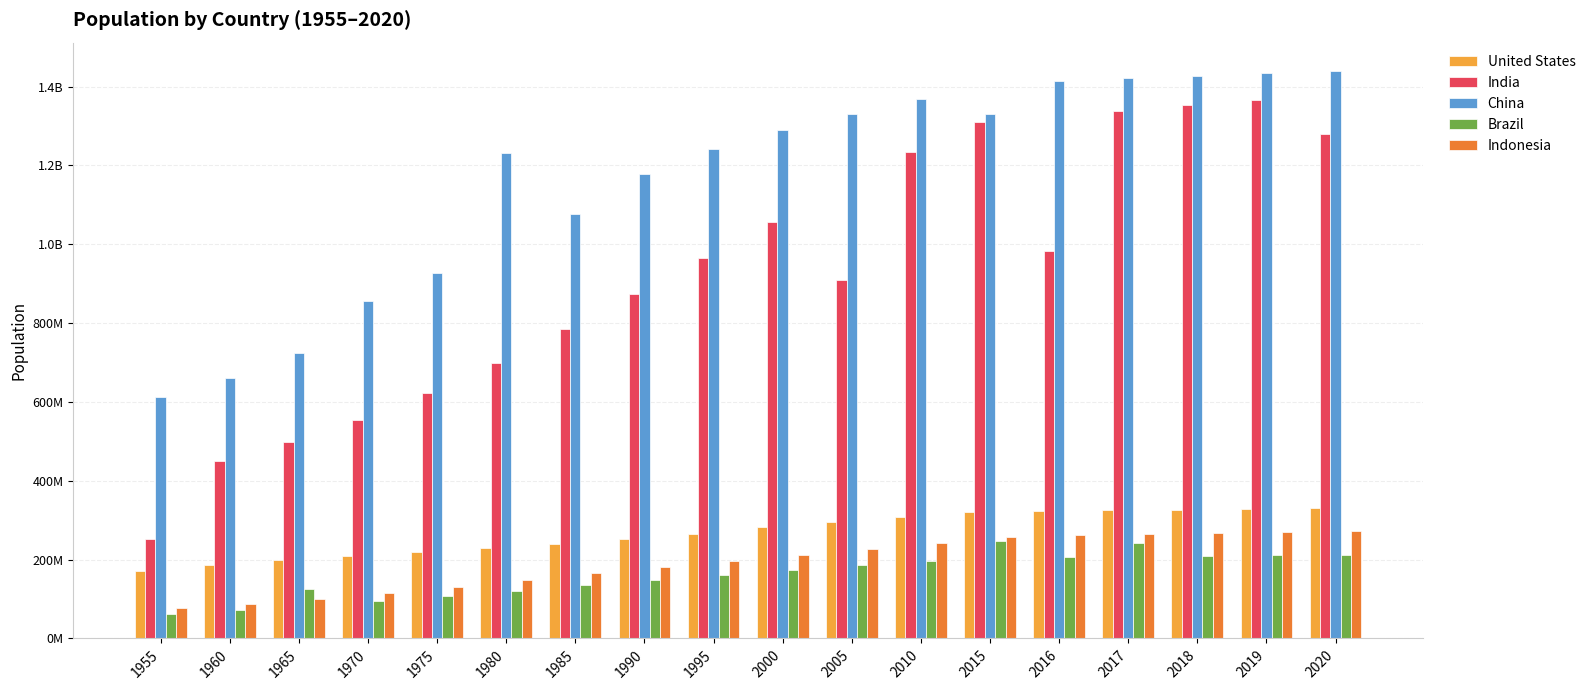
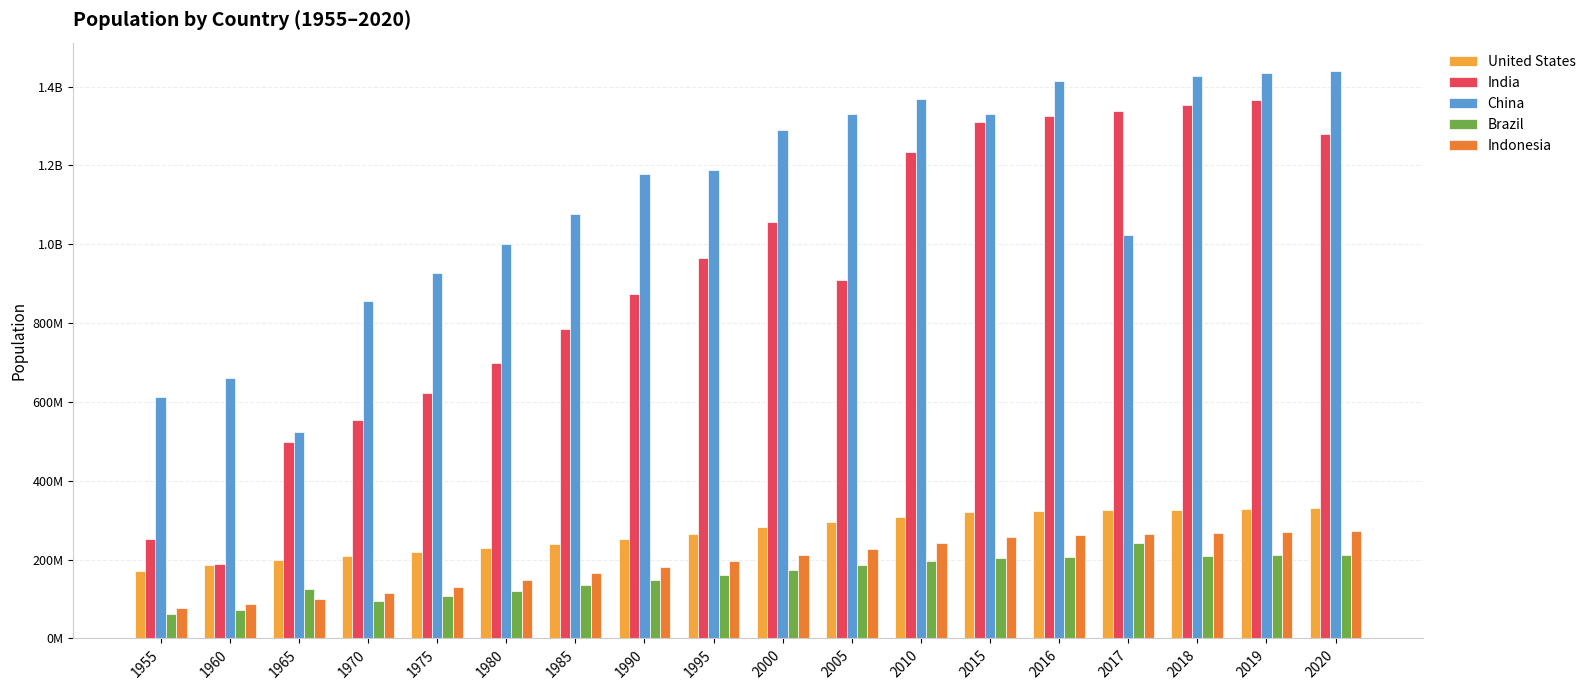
  {
    "India": {
      "1955": 250000000,
-     "1960": 450000000,
+     "1960": 190000000,
      "1965": 500000000,
      "1970": 560000000,
      "1975": 620000000,
      "1980": 700000000,
      "1985": 780000000,
      "1990": 870000000,
      "1995": 960000000,
      "2000": 1060000000,
      "2005": 910000000,
      "2010": 1230000000,
      "2015": 1310000000,
-     "2016": 980000000,
+     "2016": 1320000000,
      "2017": 1340000000,
      "2018": 1350000000,
      "2019": 1370000000,
      "2020": 1280000000
    },
    "China": {
      "1955": 610000000,
      "1960": 660000000,
-     "1965": 720000000,
+     "1965": 520000000,
      "1970": 860000000,
      "1975": 930000000,
-     "1980": 1230000000,
+     "1980": 1000000000,
      "1985": 1080000000,
      "1990": 1180000000,
-     "1995": 1240000000,
+     "1995": 1190000000,
      "2000": 1290000000,
      "2005": 1330000000,
      "2010": 1370000000,
      "2015": 1330000000,
      "2016": 1410000000,
-     "2017": 1420000000,
+     "2017": 1020000000,
      "2018": 1430000000,
      "2019": 1430000000,
      "2020": 1440000000
    },
    "Brazil": {
      "1955": 60000000,
      "1960": 70000000,
      "1965": 130000000,
      "1970": 100000000,
      "1975": 110000000,
      "1980": 120000000,
      "1985": 140000000,
      "1990": 150000000,
      "1995": 160000000,
      "2000": 170000000,
      "2005": 190000000,
      "2010": 200000000,
-     "2015": 250000000,
+     "2015": 200000000,
      "2016": 210000000,
      "2017": 240000000,
      "2018": 210000000,
      "2019": 210000000,
      "2020": 210000000
    }
  }
